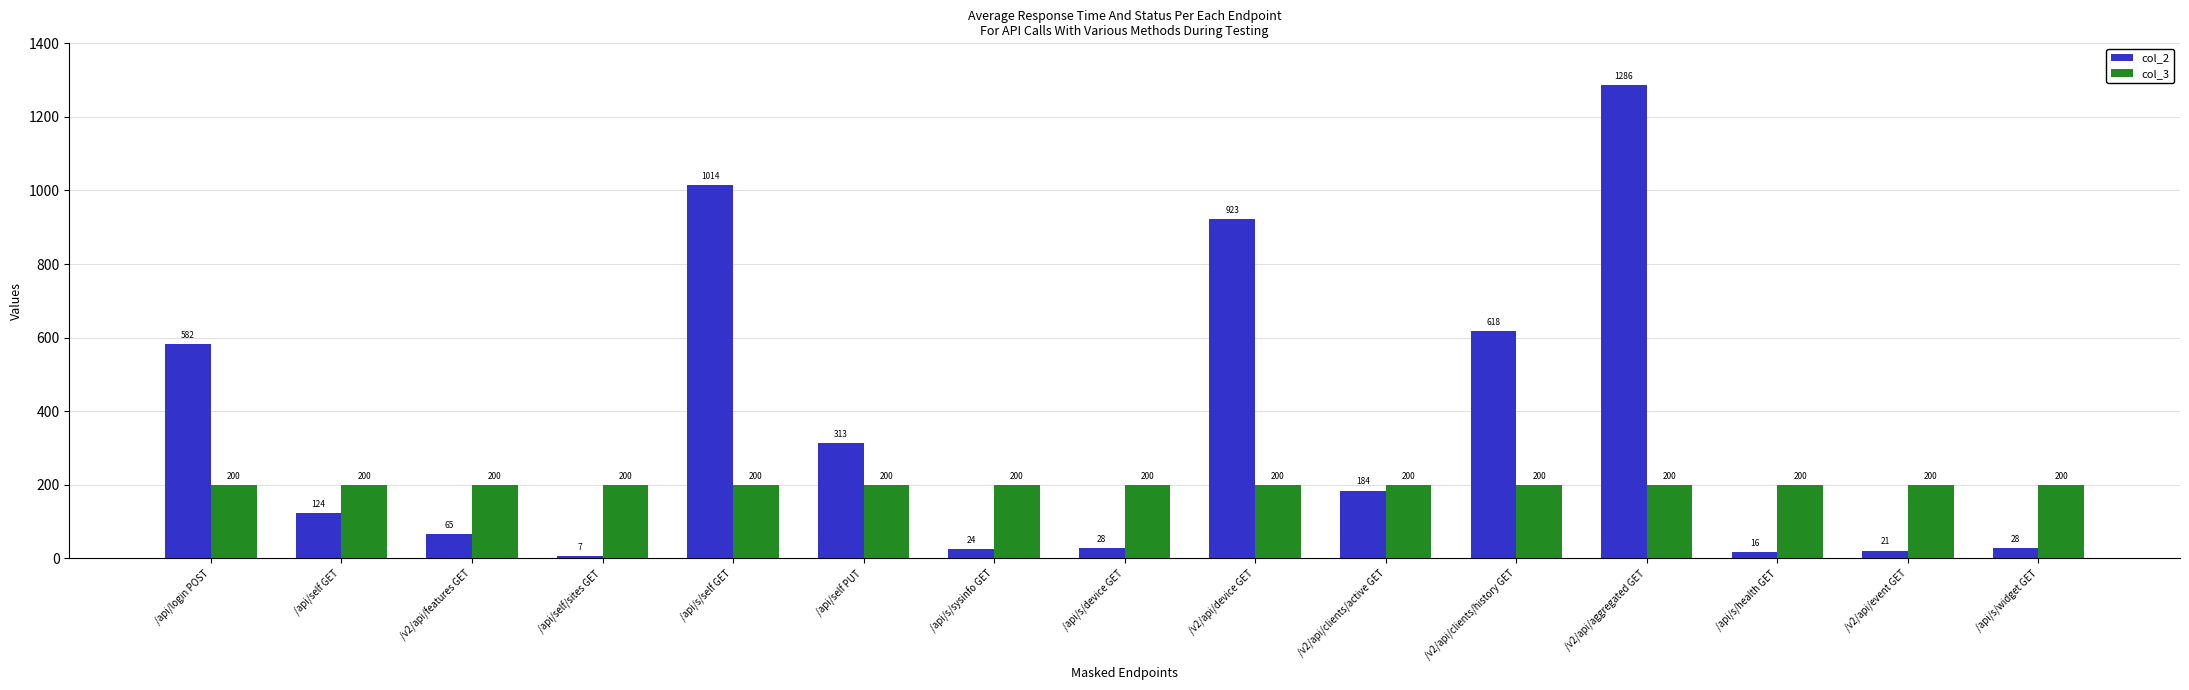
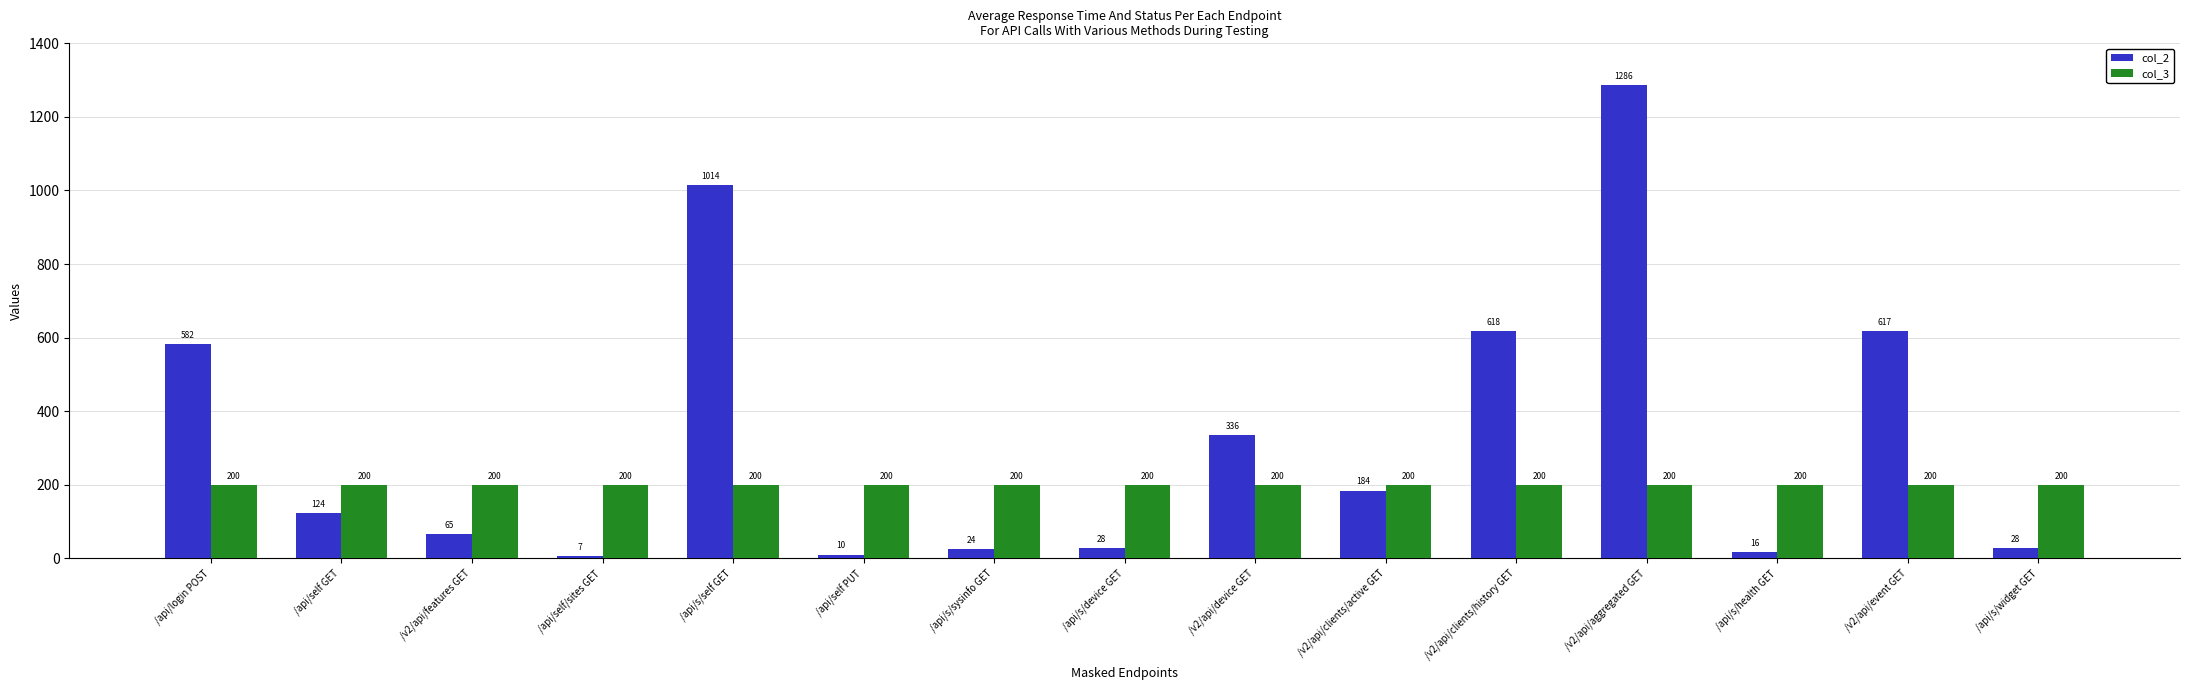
  {
    "col_2": {
      "/api/login POST": 582,
      "/api/self GET": 124,
      "/v2/api/features GET": 65,
      "/api/self/sites GET": 7,
      "/api/s/self GET": 1014,
-     "/api/self PUT": 313,
+     "/api/self PUT": 10,
      "/api/s/sysinfo GET": 24,
      "/api/s/device GET": 28,
-     "/v2/api/device GET": 923,
+     "/v2/api/device GET": 336,
      "/v2/api/clients/active GET": 184,
      "/v2/api/clients/history GET": 618,
      "/v2/api/aggregated GET": 1286,
      "/api/s/health GET": 16,
-     "/v2/api/event GET": 21,
+     "/v2/api/event GET": 617,
      "/api/s/widget GET": 28
    },
    "col_3": {
      "/api/login POST": 200,
      "/api/self GET": 200,
      "/v2/api/features GET": 200,
      "/api/self/sites GET": 200,
      "/api/s/self GET": 200,
      "/api/self PUT": 200,
      "/api/s/sysinfo GET": 200,
      "/api/s/device GET": 200,
      "/v2/api/device GET": 200,
      "/v2/api/clients/active GET": 200,
      "/v2/api/clients/history GET": 200,
      "/v2/api/aggregated GET": 200,
      "/api/s/health GET": 200,
      "/v2/api/event GET": 200,
      "/api/s/widget GET": 200
    }
  }
